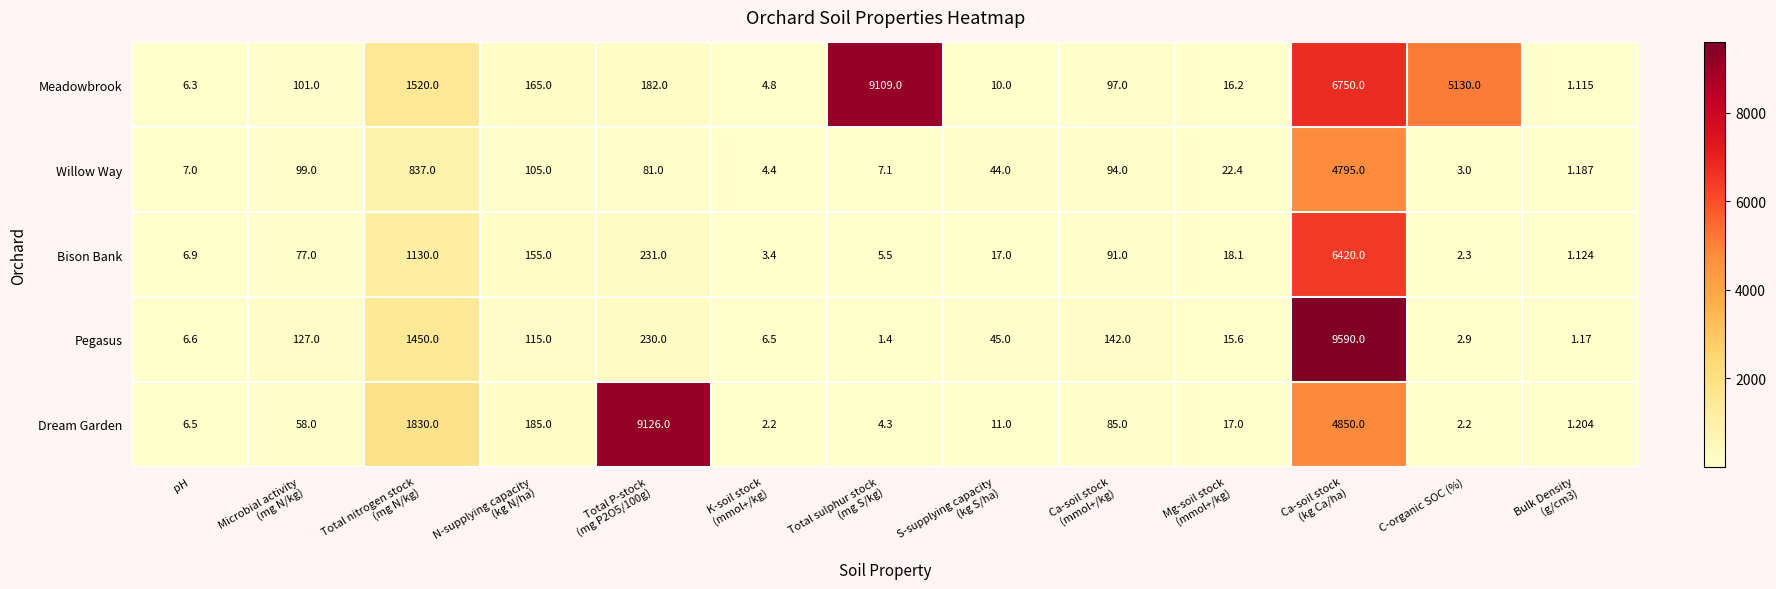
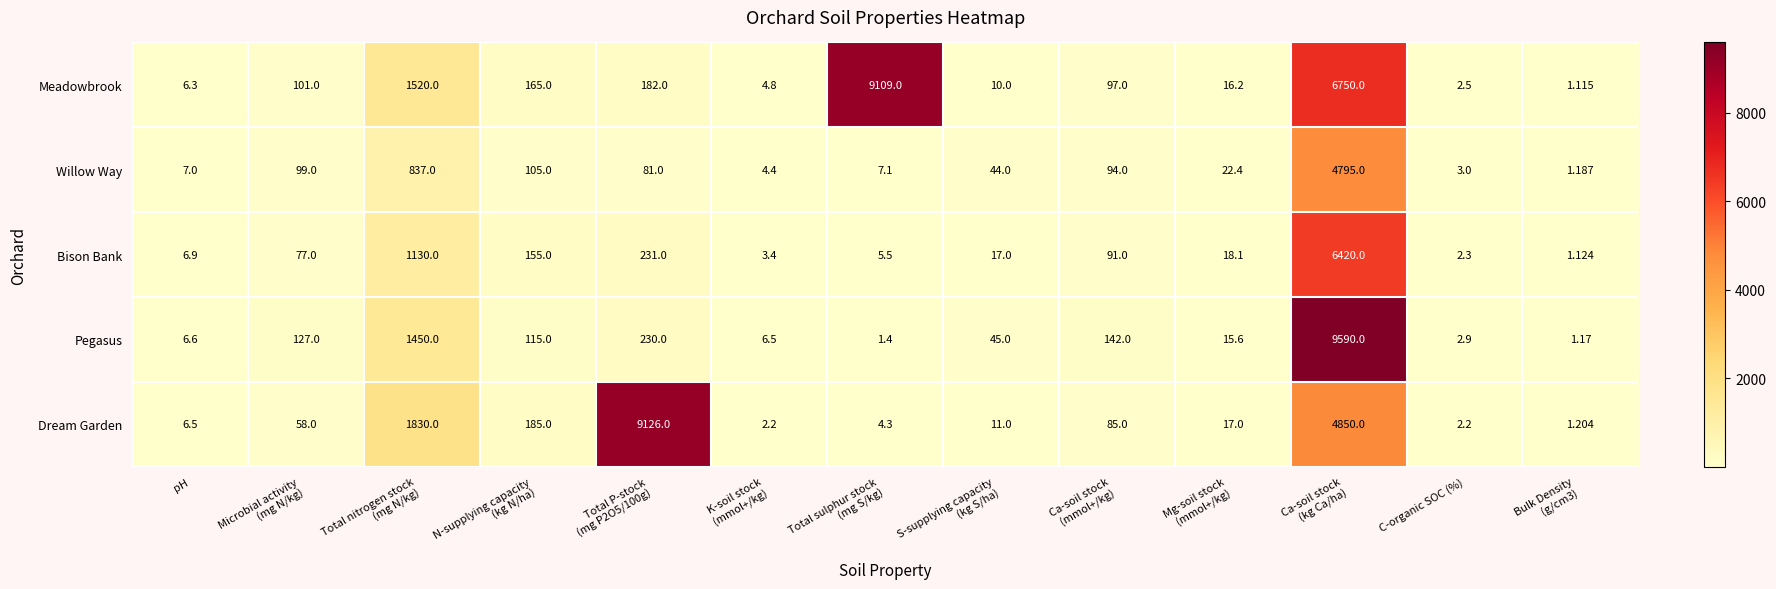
  {
    "Meadowbrook": {
      "pH": 6.3,
      "Microbial activity (mg N/kg)": 101.0,
      "Total nitrogen stock (mg N/kg)": 1520.0,
      "N-supplying capacity (kg N/ha)": 165.0,
      "Total P-stock (mg P2O5/100g)": 182.0,
      "K-soil stock (mmol+/kg)": 4.8,
      "Total sulphur stock (mg S/kg)": 9109.0,
      "S-supplying capacity (kg S/ha)": 10.0,
      "Ca-soil stock (mmol+/kg)": 97.0,
      "Mg-soil stock (mmol+/kg)": 16.2,
      "Ca-soil stock (kg Ca/ha)": 6750.0,
-     "C-organic SOC (%)": 5130.0,
+     "C-organic SOC (%)": 2.5,
      "Bulk Density (g/cm3)": 1.115
    },
    "Willow Way": {
      "pH": 7.0,
      "Microbial activity (mg N/kg)": 99.0,
      "Total nitrogen stock (mg N/kg)": 837.0,
      "N-supplying capacity (kg N/ha)": 105.0,
      "Total P-stock (mg P2O5/100g)": 81.0,
      "K-soil stock (mmol+/kg)": 4.4,
      "Total sulphur stock (mg S/kg)": 7.1,
      "S-supplying capacity (kg S/ha)": 44.0,
      "Ca-soil stock (mmol+/kg)": 94.0,
      "Mg-soil stock (mmol+/kg)": 22.4,
      "Ca-soil stock (kg Ca/ha)": 4795.0,
      "C-organic SOC (%)": 3.0,
      "Bulk Density (g/cm3)": 1.187
    },
    "Bison Bank": {
      "pH": 6.9,
      "Microbial activity (mg N/kg)": 77.0,
      "Total nitrogen stock (mg N/kg)": 1130.0,
      "N-supplying capacity (kg N/ha)": 155.0,
      "Total P-stock (mg P2O5/100g)": 231.0,
      "K-soil stock (mmol+/kg)": 3.4,
      "Total sulphur stock (mg S/kg)": 5.5,
      "S-supplying capacity (kg S/ha)": 17.0,
      "Ca-soil stock (mmol+/kg)": 91.0,
      "Mg-soil stock (mmol+/kg)": 18.1,
      "Ca-soil stock (kg Ca/ha)": 6420.0,
      "C-organic SOC (%)": 2.3,
      "Bulk Density (g/cm3)": 1.124
    },
    "Pegasus": {
      "pH": 6.6,
      "Microbial activity (mg N/kg)": 127.0,
      "Total nitrogen stock (mg N/kg)": 1450.0,
      "N-supplying capacity (kg N/ha)": 115.0,
      "Total P-stock (mg P2O5/100g)": 230.0,
      "K-soil stock (mmol+/kg)": 6.5,
      "Total sulphur stock (mg S/kg)": 1.4,
      "S-supplying capacity (kg S/ha)": 45.0,
      "Ca-soil stock (mmol+/kg)": 142.0,
      "Mg-soil stock (mmol+/kg)": 15.6,
      "Ca-soil stock (kg Ca/ha)": 9590.0,
      "C-organic SOC (%)": 2.9,
      "Bulk Density (g/cm3)": 1.17
    },
    "Dream Garden": {
      "pH": 6.5,
      "Microbial activity (mg N/kg)": 58.0,
      "Total nitrogen stock (mg N/kg)": 1830.0,
      "N-supplying capacity (kg N/ha)": 185.0,
      "Total P-stock (mg P2O5/100g)": 9126.0,
      "K-soil stock (mmol+/kg)": 2.2,
      "Total sulphur stock (mg S/kg)": 4.3,
      "S-supplying capacity (kg S/ha)": 11.0,
      "Ca-soil stock (mmol+/kg)": 85.0,
      "Mg-soil stock (mmol+/kg)": 17.0,
      "Ca-soil stock (kg Ca/ha)": 4850.0,
      "C-organic SOC (%)": 2.2,
      "Bulk Density (g/cm3)": 1.204
    }
  }
